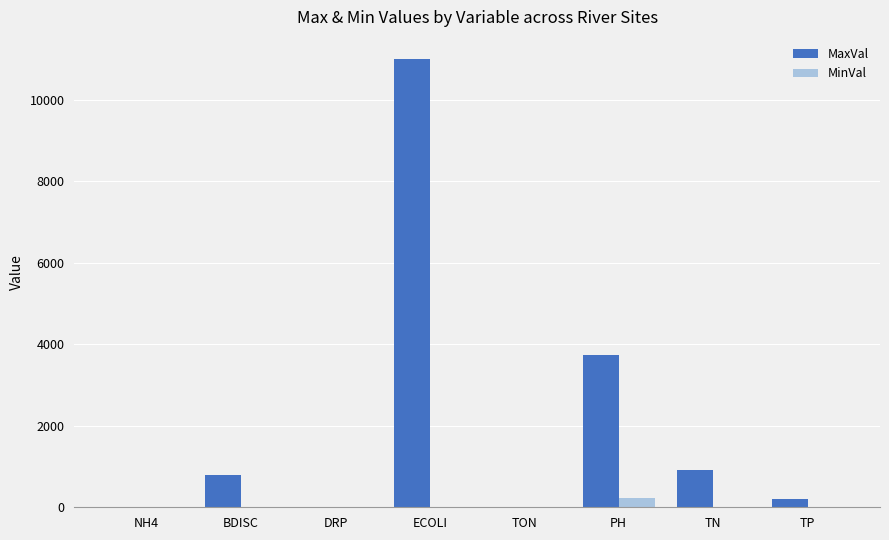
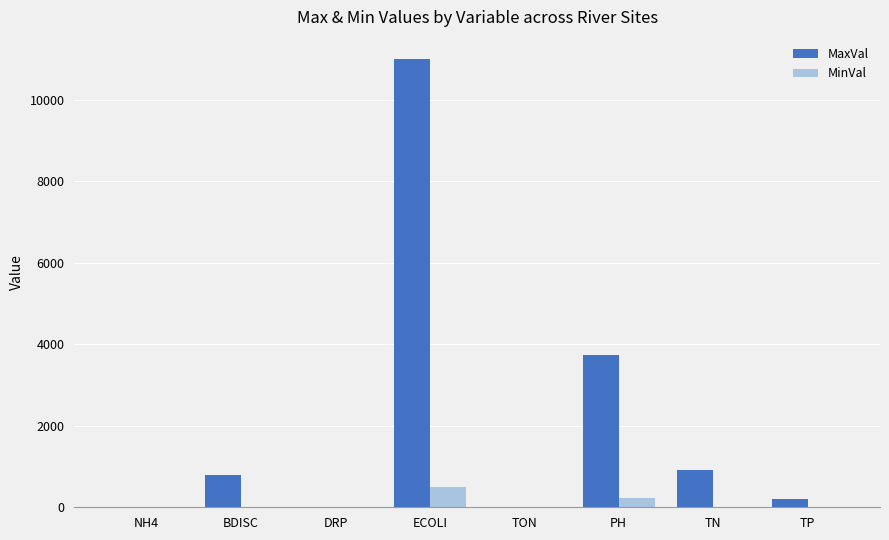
  {
    "MaxVal": {
      "BDISC": 800,
      "ECOLI": 11000,
      "PH": 3700,
      "TN": 900,
      "TP": 200
    },
    "MinVal": {
-     "ECOLI": 0,
+     "ECOLI": 500,
      "PH": 200
    }
  }
